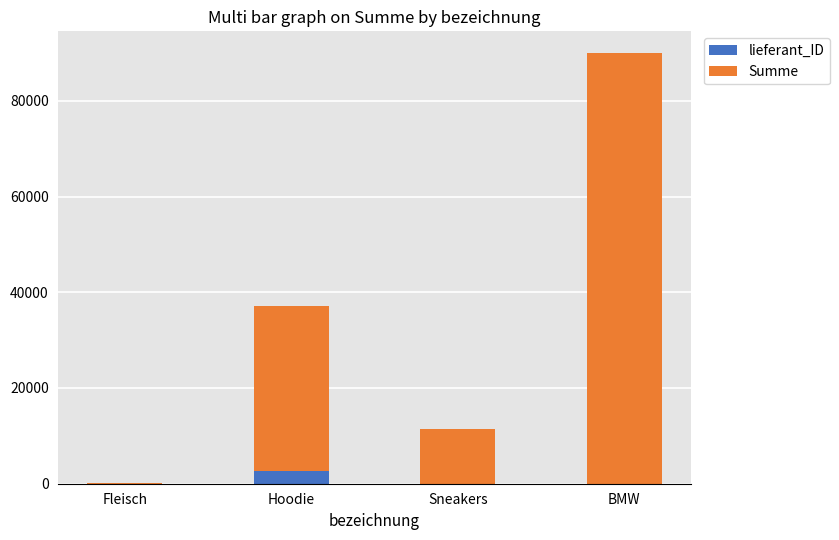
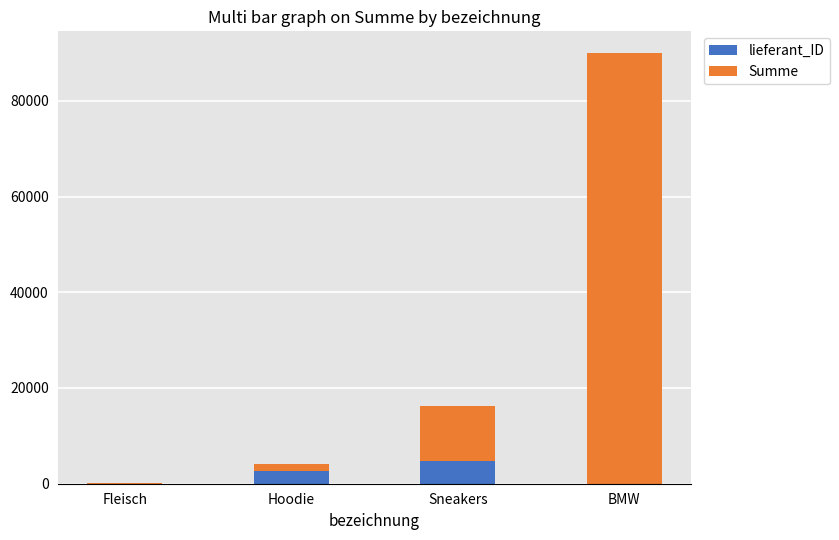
  {
    "lieferant_ID": {
      "Hoodie": 3000,
-     "Sneakers": 0
+     "Sneakers": 5000
    },
    "Summe": {
-     "Hoodie": 34000,
+     "Hoodie": 2000,
      "Sneakers": 11000,
      "BMW": 90000
    }
  }
